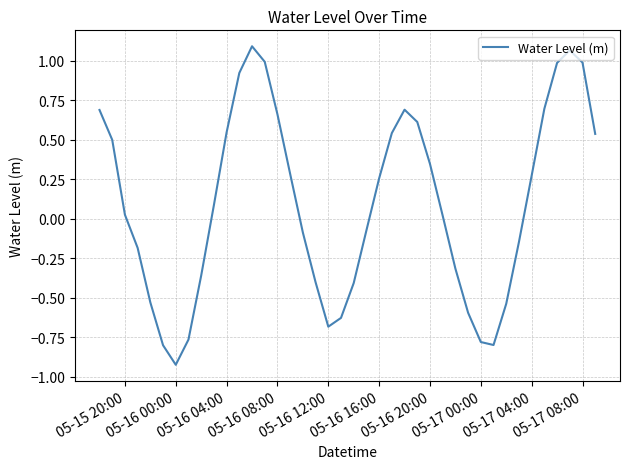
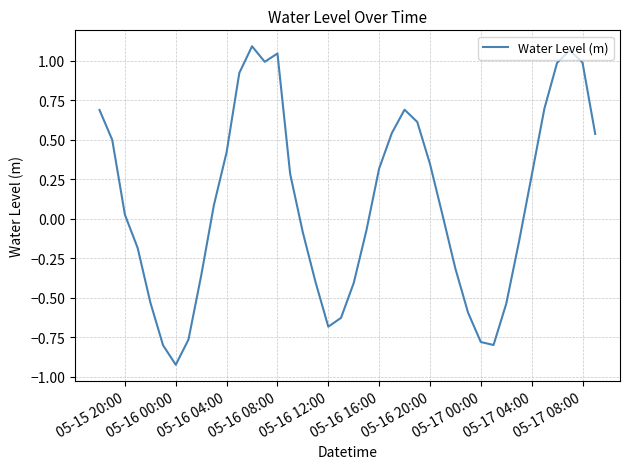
  {
    "05-15 20:00": 0.03,
    "05-16 00:00": -0.92,
-   "05-16 04:00": 0.55,
-   "05-16 08:00": 0.66,
+   "05-16 04:00": 0.42,
+   "05-16 08:00": 1.05,
    "05-16 12:00": -0.68,
-   "05-16 16:00": 0.26,
+   "05-16 16:00": 0.32,
    "05-16 20:00": 0.35,
    "05-17 00:00": -0.78,
    "05-17 04:00": 0.27,
    "05-17 08:00": 0.99
  }
